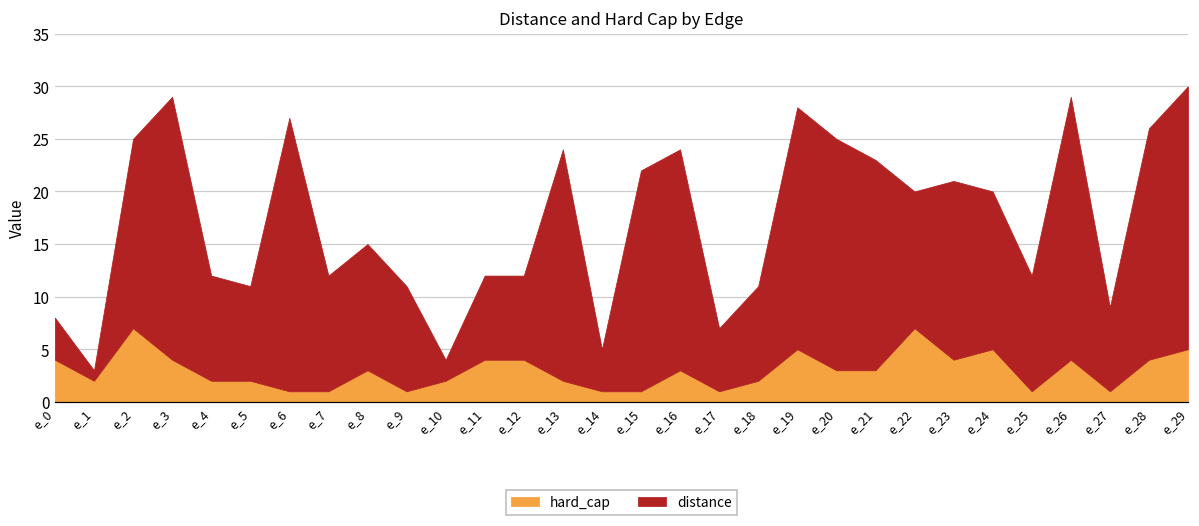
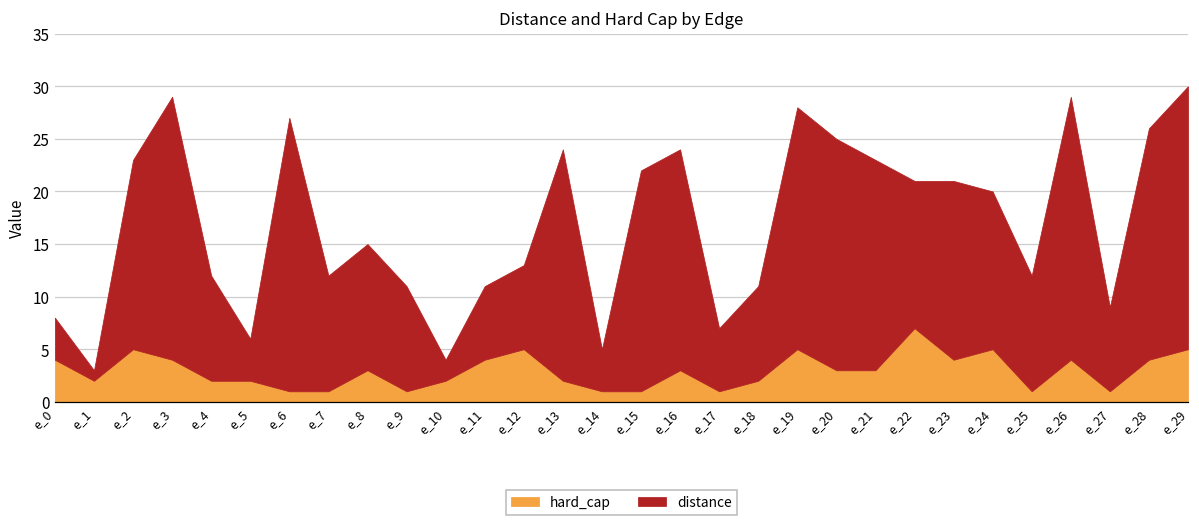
  {
    "hard_cap": {
-     "e_2": 7,
-     "e_12": 4
+     "e_2": 5,
+     "e_12": 5
    },
    "distance": {
      "e_0": 4,
      "e_1": 1,
      "e_2": 18,
      "e_3": 25,
      "e_4": 10,
-     "e_5": 9,
+     "e_5": 4,
      "e_6": 26,
      "e_7": 11,
      "e_8": 12,
      "e_9": 10,
      "e_10": 2,
-     "e_11": 8,
+     "e_11": 7,
      "e_12": 8,
      "e_13": 22,
      "e_14": 4,
      "e_15": 21,
      "e_16": 21,
      "e_17": 6,
      "e_18": 9,
      "e_19": 23,
      "e_20": 22,
      "e_21": 20,
-     "e_22": 13,
+     "e_22": 14,
      "e_23": 17,
      "e_24": 15,
      "e_25": 11,
      "e_26": 25,
      "e_27": 8,
      "e_28": 22,
      "e_29": 25
    }
  }
